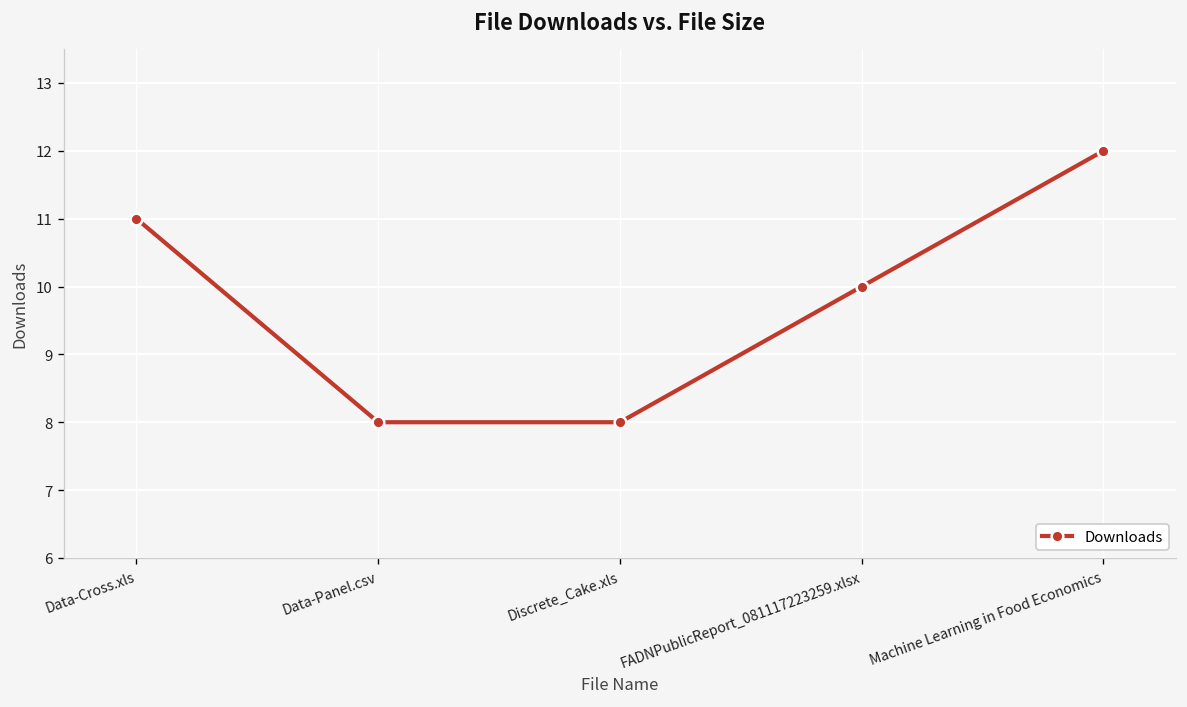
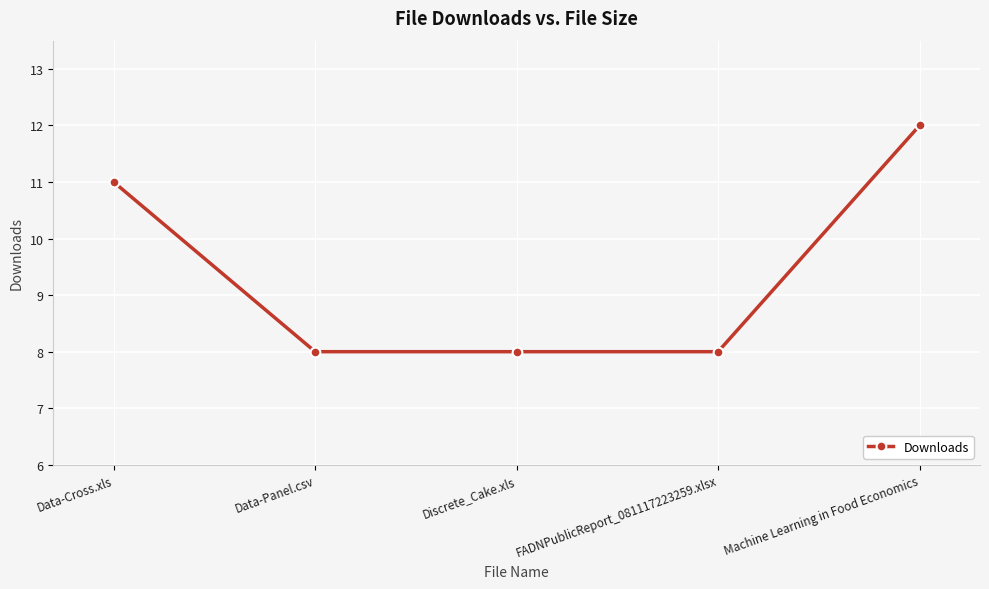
  {
    "Data-Cross.xls": 11,
    "Data-Panel.csv": 8,
    "Discrete_Cake.xls": 8,
-   "FADNPublicReport_081117223259.xlsx": 10,
+   "FADNPublicReport_081117223259.xlsx": 8,
    "Machine Learning in Food Economics": 12
  }
